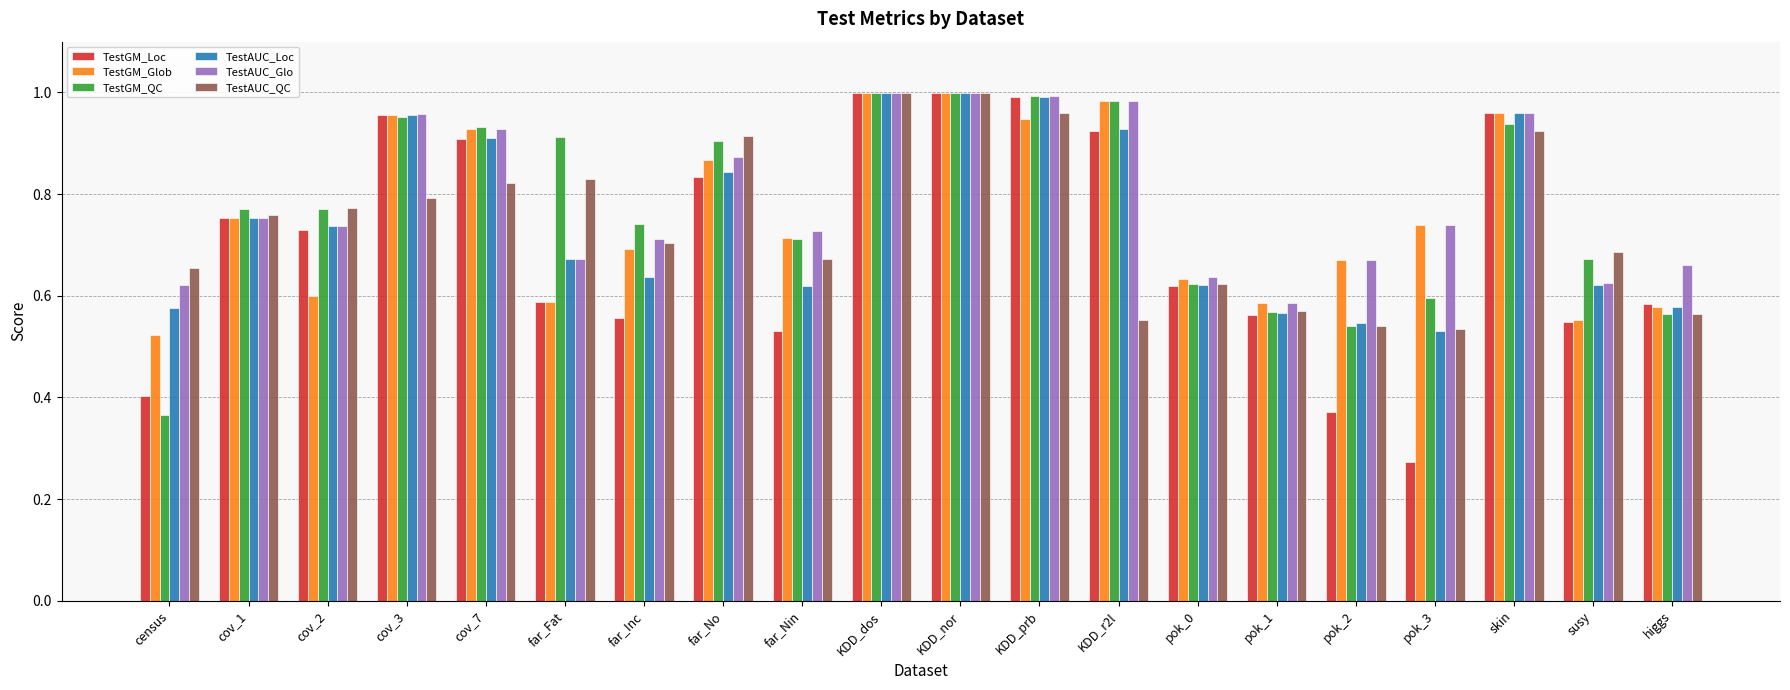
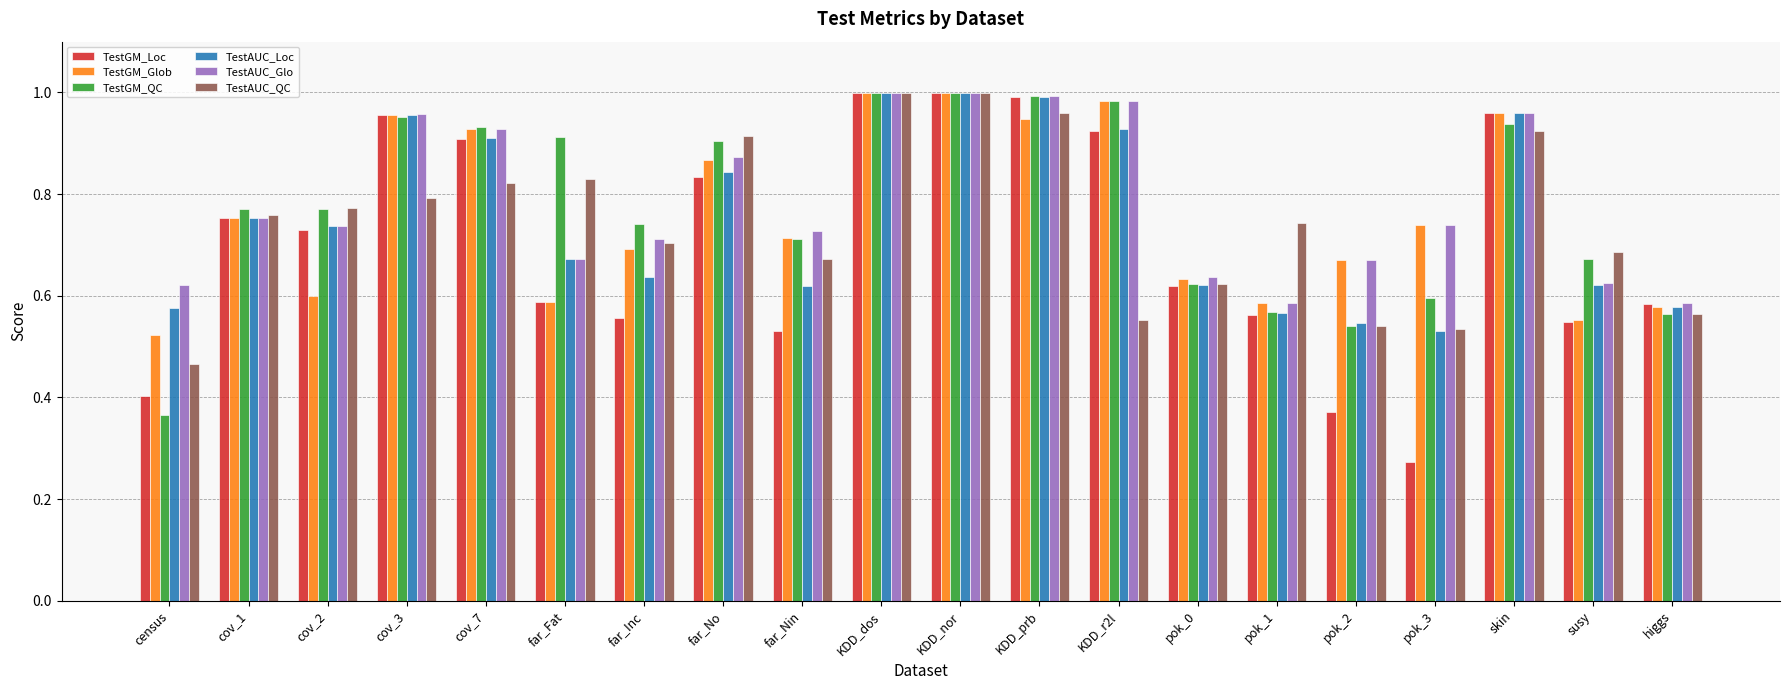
  {
    "TestGM_Loc": {
      "census": 0.40,
      "cov_1": 0.75,
      "cov_2": 0.73,
      "cov_3": 0.96,
      "cov_7": 0.91,
      "far_Fat": 0.59,
      "far_Inc": 0.56,
      "far_No": 0.83,
      "far_Nin": 0.53,
      "KDD_dos": 1.00,
      "KDD_nor": 1.00,
      "KDD_prb": 0.99,
      "KDD_r2l": 0.93,
      "pok_0": 0.62,
      "pok_1": 0.56,
      "pok_2": 0.37,
      "pok_3": 0.27,
      "skin": 0.96,
      "susy": 0.55,
      "higgs": 0.58
    },
    "TestGM_Glob": {
      "census": 0.52,
      "cov_1": 0.75,
      "cov_2": 0.60,
      "cov_3": 0.96,
      "cov_7": 0.93,
      "far_Fat": 0.59,
      "far_Inc": 0.69,
      "far_No": 0.87,
      "far_Nin": 0.71,
      "KDD_dos": 1.00,
      "KDD_nor": 1.00,
      "KDD_prb": 0.95,
      "KDD_r2l": 0.98,
      "pok_0": 0.63,
      "pok_1": 0.58,
      "pok_2": 0.67,
      "pok_3": 0.74,
      "skin": 0.96,
      "susy": 0.55,
      "higgs": 0.58
    },
    "TestGM_QC": {
      "census": 0.36,
      "cov_1": 0.77,
      "cov_2": 0.77,
      "cov_3": 0.95,
      "cov_7": 0.93,
      "far_Fat": 0.91,
      "far_Inc": 0.74,
      "far_No": 0.90,
      "far_Nin": 0.71,
      "KDD_dos": 1.00,
      "KDD_nor": 1.00,
      "KDD_prb": 0.99,
      "KDD_r2l": 0.98,
      "pok_0": 0.62,
      "pok_1": 0.57,
      "pok_2": 0.54,
      "pok_3": 0.60,
      "skin": 0.94,
      "susy": 0.67,
      "higgs": 0.56
    },
    "TestAUC_Loc": {
      "census": 0.58,
      "cov_1": 0.75,
      "cov_2": 0.74,
      "cov_3": 0.96,
      "cov_7": 0.91,
      "far_Fat": 0.67,
      "far_Inc": 0.64,
      "far_No": 0.84,
      "far_Nin": 0.62,
      "KDD_dos": 1.00,
      "KDD_nor": 1.00,
      "KDD_prb": 0.99,
      "KDD_r2l": 0.93,
      "pok_0": 0.62,
      "pok_1": 0.57,
      "pok_2": 0.55,
      "pok_3": 0.53,
      "skin": 0.96,
      "susy": 0.62,
      "higgs": 0.58
    },
    "TestAUC_Glo": {
      "census": 0.62,
      "cov_1": 0.75,
      "cov_2": 0.74,
      "cov_3": 0.96,
      "cov_7": 0.93,
      "far_Fat": 0.67,
      "far_Inc": 0.71,
      "far_No": 0.87,
      "far_Nin": 0.73,
      "KDD_dos": 1.00,
      "KDD_nor": 1.00,
      "KDD_prb": 0.99,
      "KDD_r2l": 0.98,
      "pok_0": 0.64,
      "pok_1": 0.59,
      "pok_2": 0.67,
      "pok_3": 0.74,
      "skin": 0.96,
      "susy": 0.62,
-     "higgs": 0.66
+     "higgs": 0.58
    },
    "TestAUC_QC": {
-     "census": 0.65,
+     "census": 0.47,
      "cov_1": 0.76,
      "cov_2": 0.77,
      "cov_3": 0.79,
      "cov_7": 0.82,
      "far_Fat": 0.83,
      "far_Inc": 0.70,
      "far_No": 0.91,
      "far_Nin": 0.67,
      "KDD_dos": 1.00,
      "KDD_nor": 1.00,
      "KDD_prb": 0.96,
      "KDD_r2l": 0.55,
      "pok_0": 0.62,
-     "pok_1": 0.57,
+     "pok_1": 0.74,
      "pok_2": 0.54,
      "pok_3": 0.53,
      "skin": 0.92,
      "susy": 0.69,
      "higgs": 0.56
    }
  }
